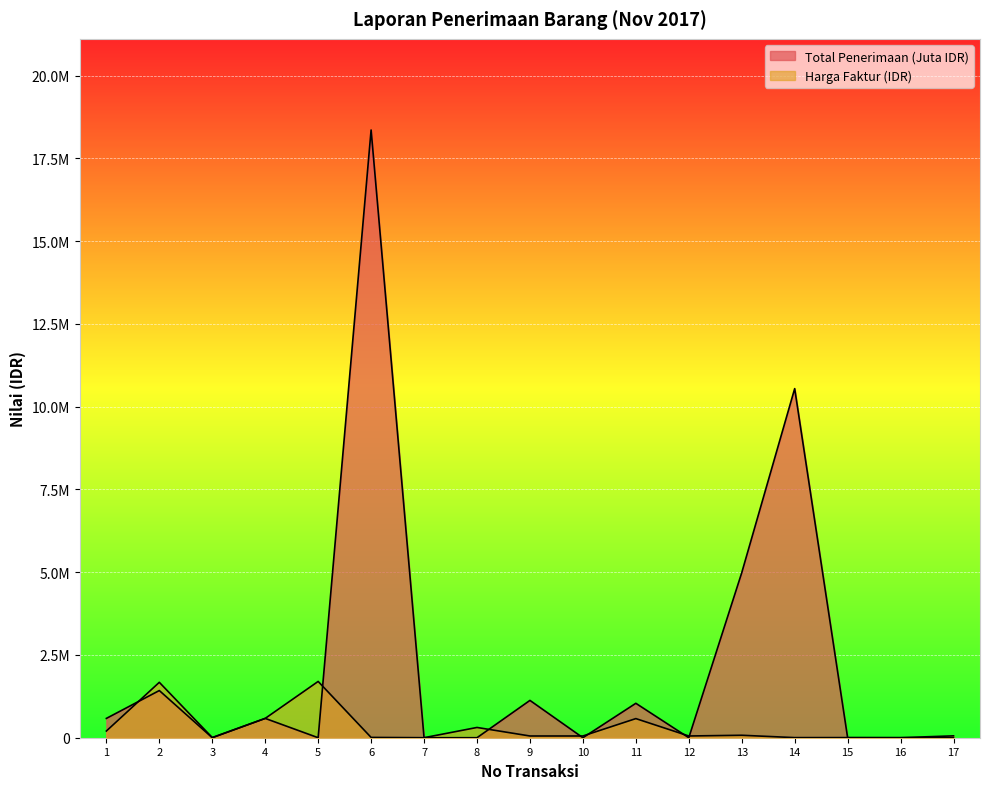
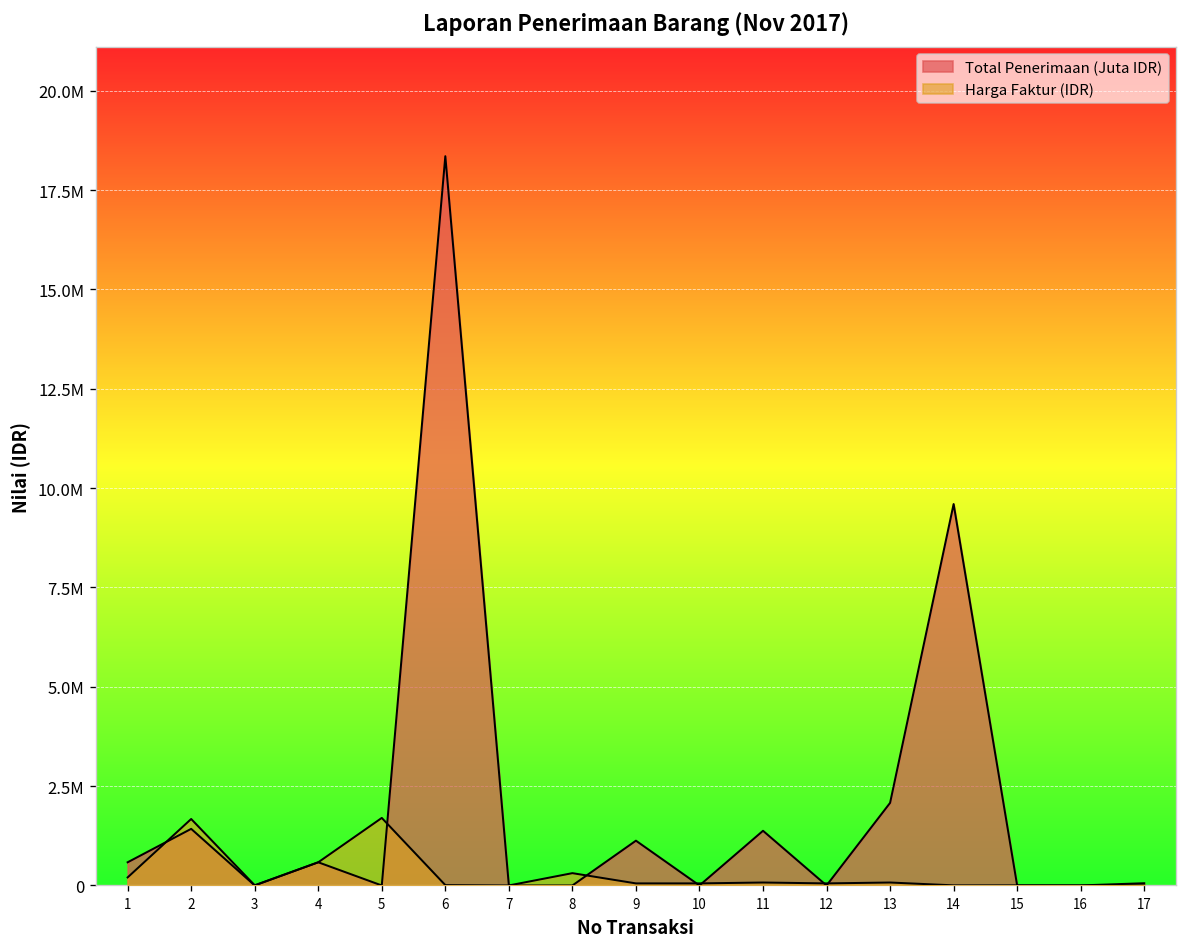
  {
    "Total Penerimaan (Juta IDR)": {
      "1": 600000,
      "2": 1400000,
      "5": 0,
      "6": 18400000,
      "8": 0,
      "9": 1100000,
-     "11": 1000000,
-     "13": 5000000,
-     "14": 10500000
+     "11": 1400000,
+     "13": 2100000,
+     "14": 9600000
    },
    "Harga Faktur (IDR)": {
      "1": 200000,
      "2": 1700000,
      "5": 1700000,
      "6": 0,
      "8": 300000,
      "9": 100000,
-     "11": 600000,
+     "11": 100000,
      "13": 100000,
      "14": 0
    }
  }
